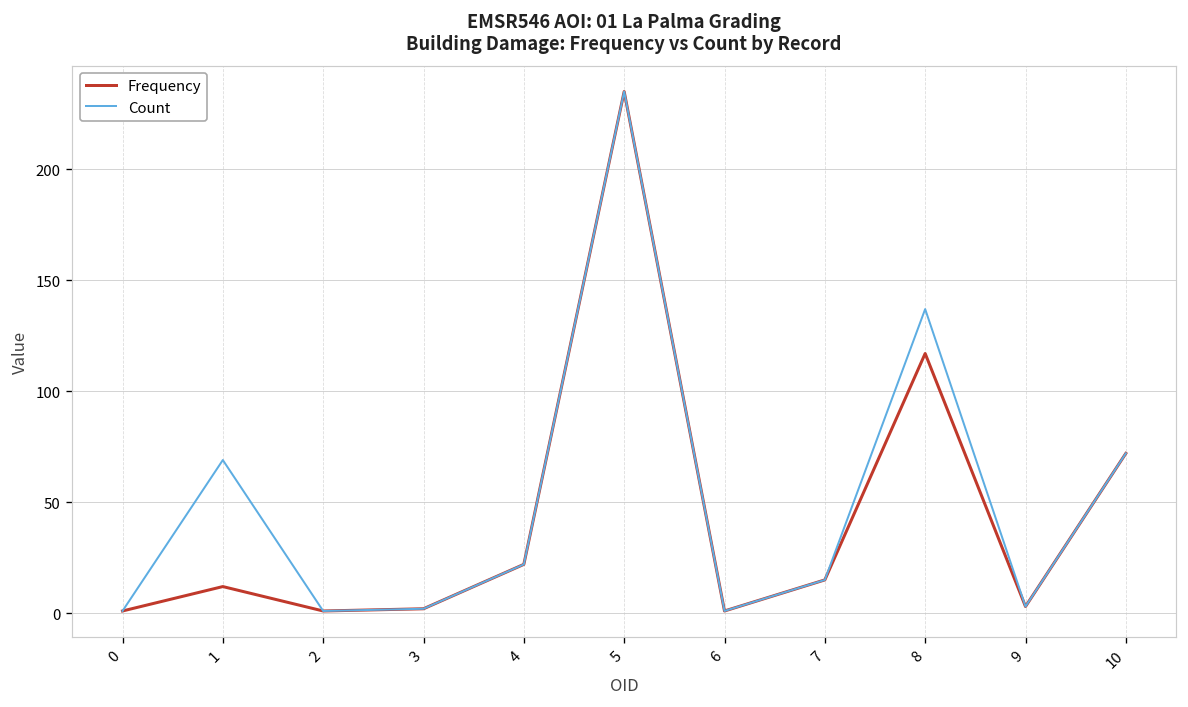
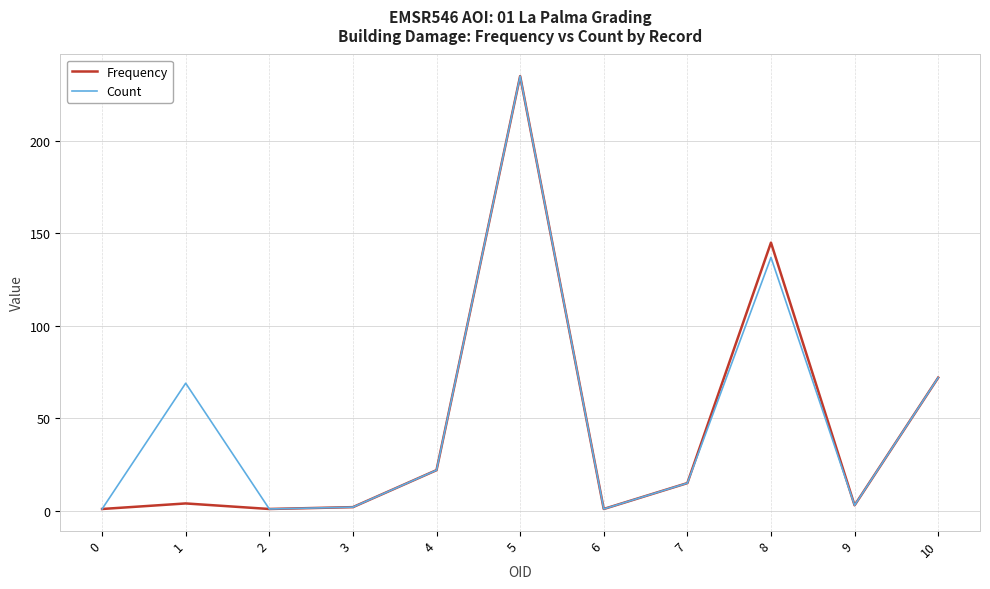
  {
    "Frequency": {
-     "1": 12,
-     "8": 117
+     "1": 4,
+     "8": 145
    },
    "Count": {
      "1": 69,
      "8": 137
    }
  }
